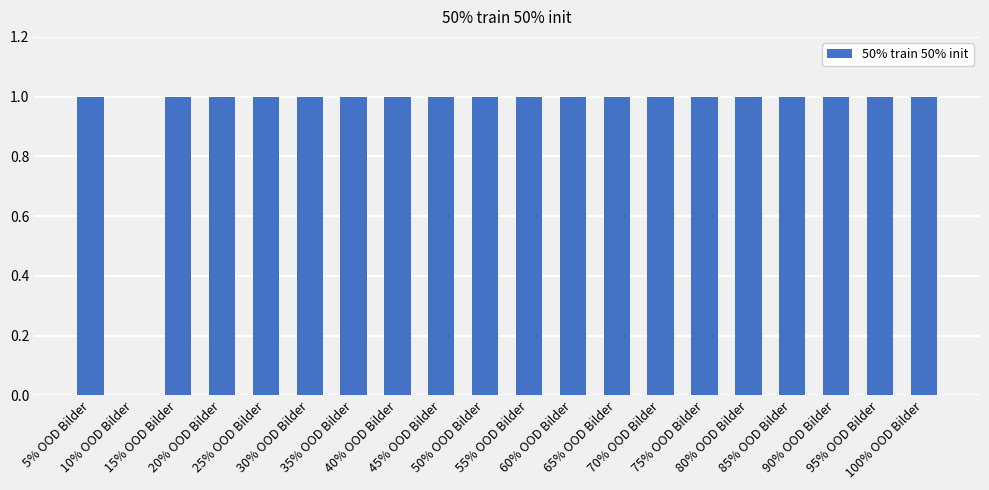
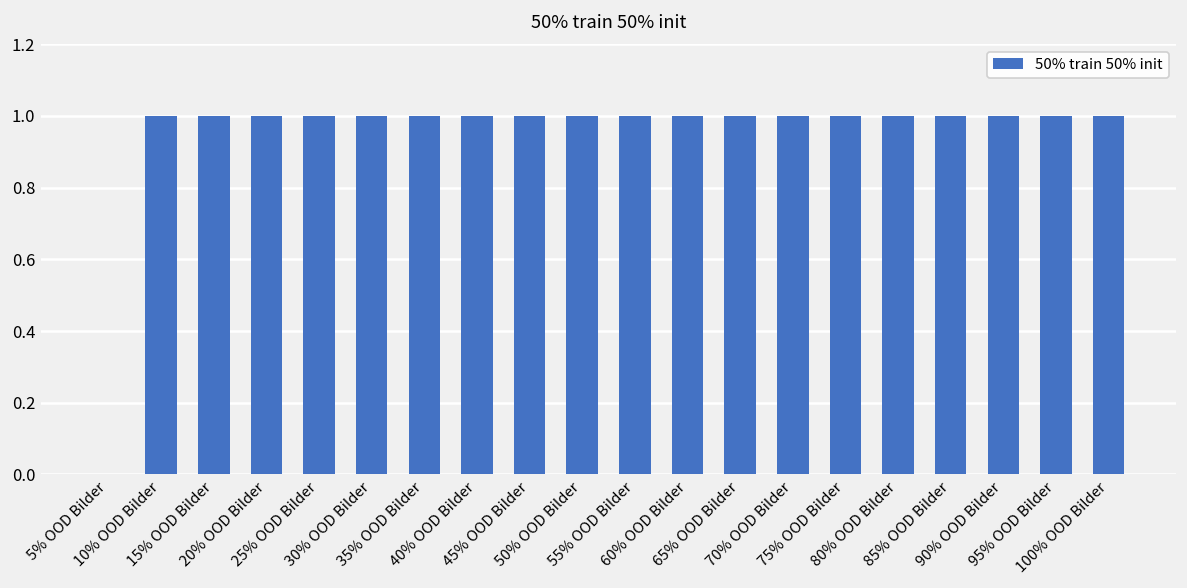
  {
-   "5% OOD Bilder": 1,
-   "10% OOD Bilder": 0,
+   "5% OOD Bilder": 0,
+   "10% OOD Bilder": 1,
    "15% OOD Bilder": 1,
    "20% OOD Bilder": 1,
    "25% OOD Bilder": 1,
    "30% OOD Bilder": 1,
    "35% OOD Bilder": 1,
    "40% OOD Bilder": 1,
    "45% OOD Bilder": 1,
    "50% OOD Bilder": 1,
    "55% OOD Bilder": 1,
    "60% OOD Bilder": 1,
    "65% OOD Bilder": 1,
    "70% OOD Bilder": 1,
    "75% OOD Bilder": 1,
    "80% OOD Bilder": 1,
    "85% OOD Bilder": 1,
    "90% OOD Bilder": 1,
    "95% OOD Bilder": 1,
    "100% OOD Bilder": 1
  }
